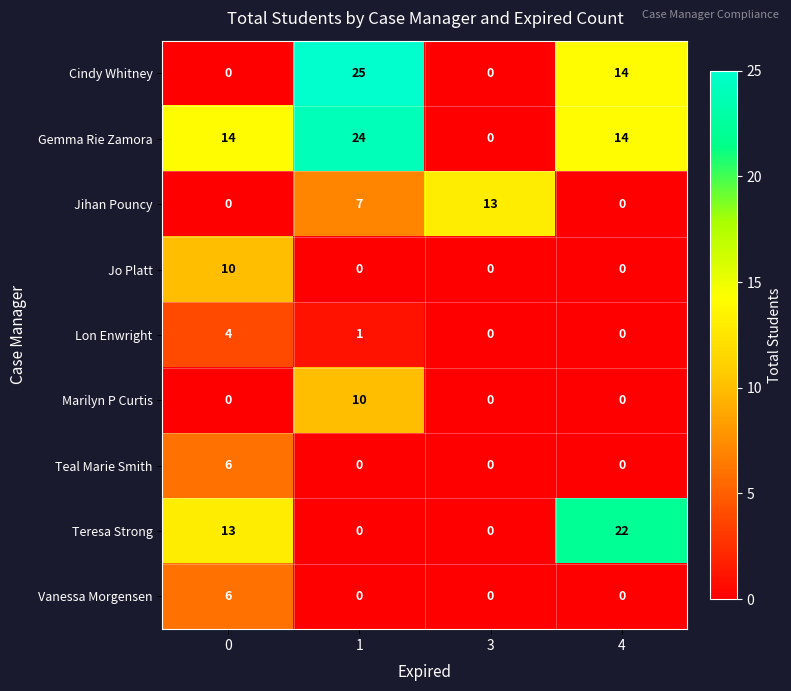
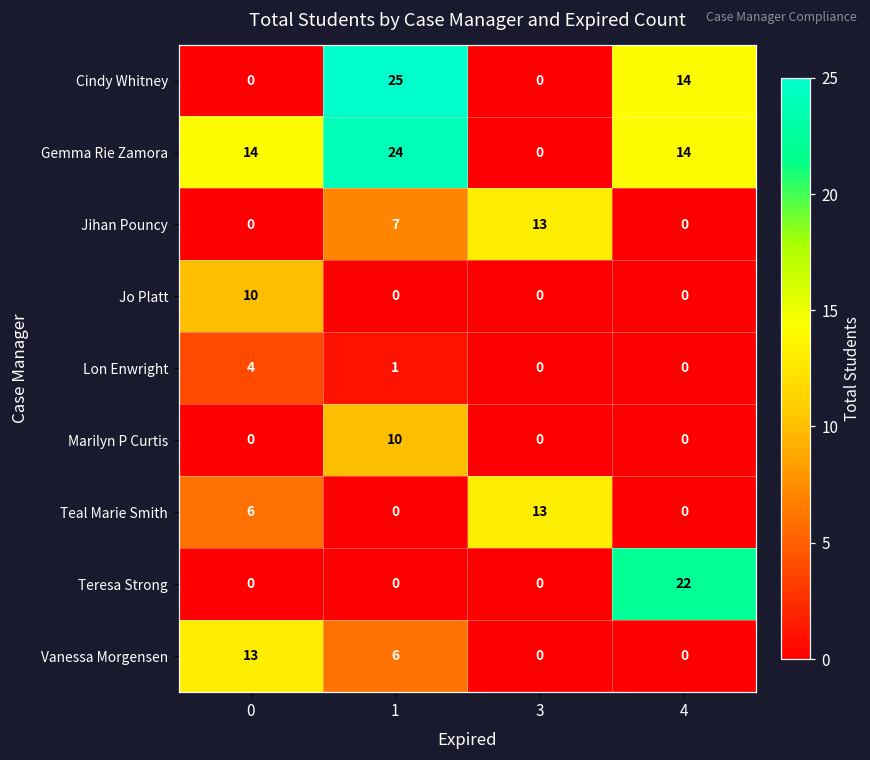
  {
    "Cindy Whitney": {
      "0": 0,
      "1": 25,
      "3": 0,
      "4": 14
    },
    "Gemma Rie Zamora": {
      "0": 14,
      "1": 24,
      "3": 0,
      "4": 14
    },
    "Jihan Pouncy": {
      "0": 0,
      "1": 7,
      "3": 13,
      "4": 0
    },
    "Jo Platt": {
      "0": 10,
      "1": 0,
      "3": 0,
      "4": 0
    },
    "Lon Enwright": {
      "0": 4,
      "1": 1,
      "3": 0,
      "4": 0
    },
    "Marilyn P Curtis": {
      "0": 0,
      "1": 10,
      "3": 0,
      "4": 0
    },
    "Teal Marie Smith": {
      "0": 6,
      "1": 0,
-     "3": 0,
+     "3": 13,
      "4": 0
    },
    "Teresa Strong": {
-     "0": 13,
+     "0": 0,
      "1": 0,
      "3": 0,
      "4": 22
    },
    "Vanessa Morgensen": {
-     "0": 6,
-     "1": 0,
+     "0": 13,
+     "1": 6,
      "3": 0,
      "4": 0
    }
  }
